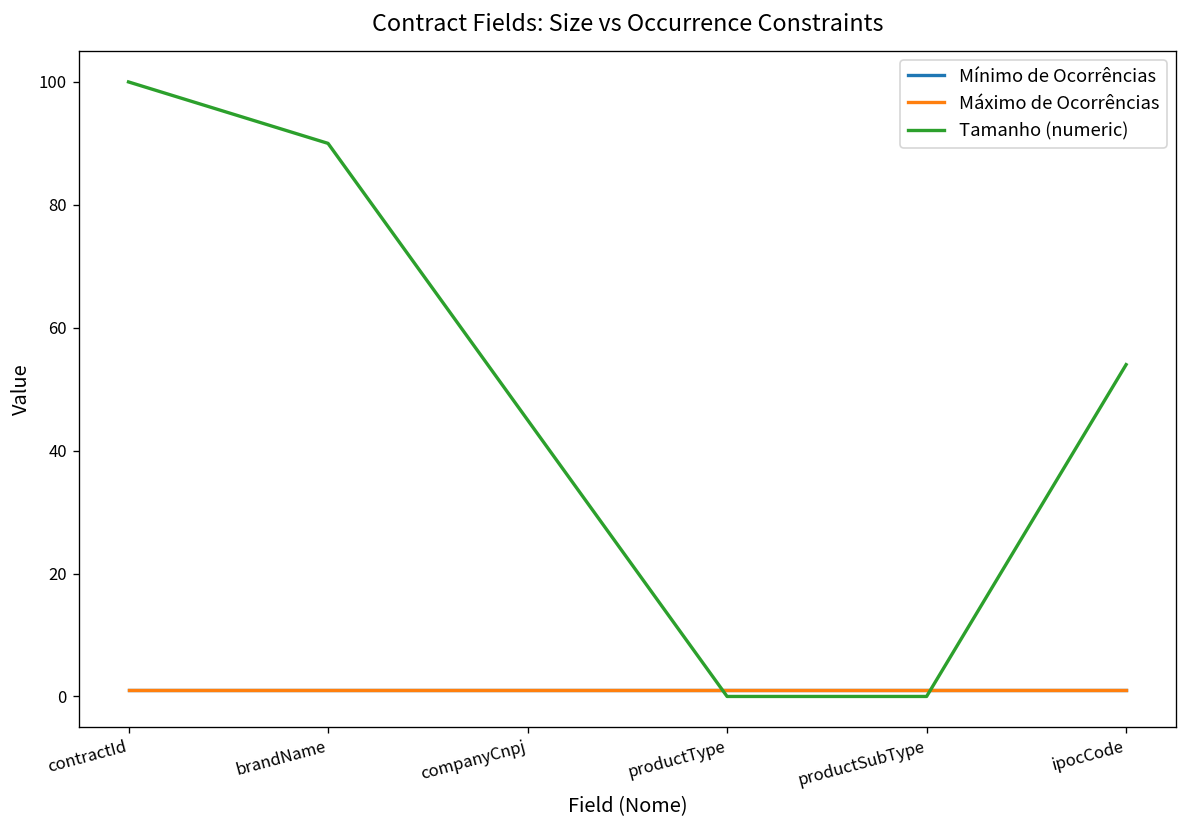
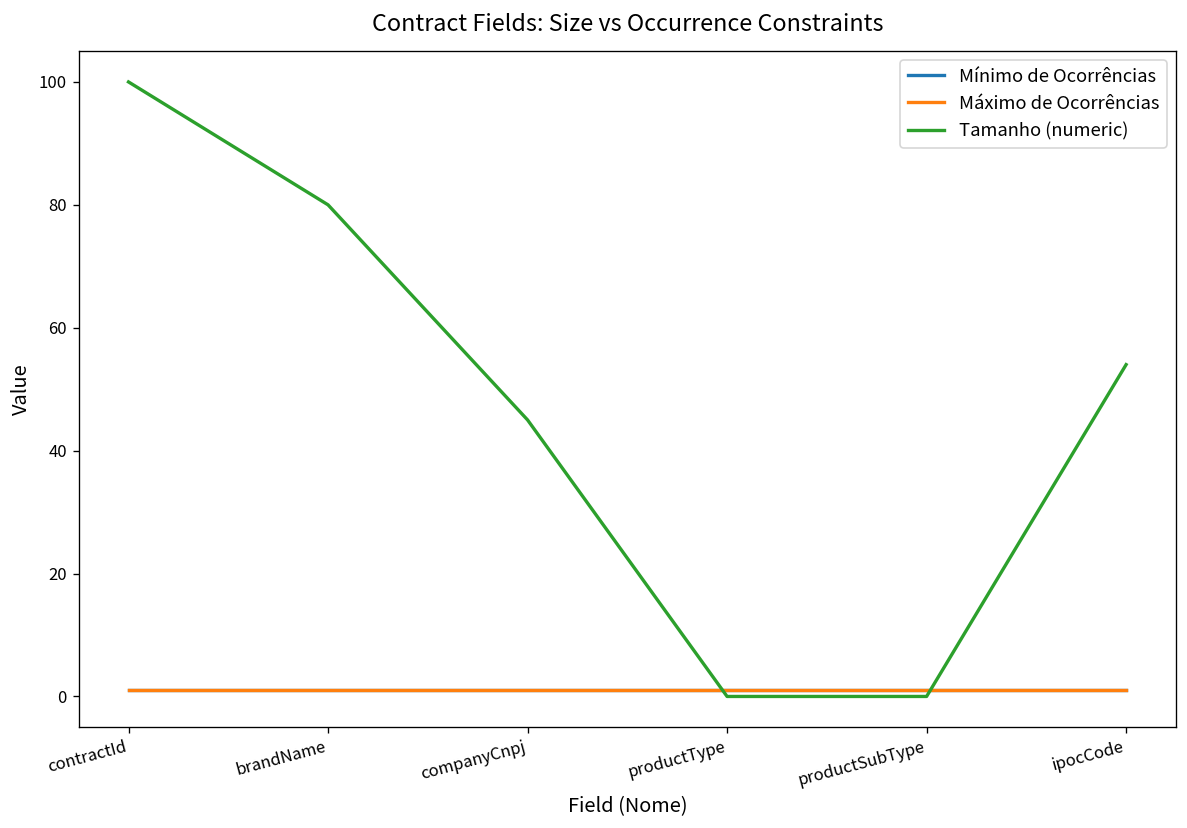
  {
    "Máximo de Ocorrências": {
      "contractId": 1,
      "brandName": 1,
      "companyCnpj": 1,
      "productType": 1,
      "productSubType": 1,
      "ipocCode": 1
    },
    "Tamanho (numeric)": {
      "contractId": 100,
-     "brandName": 90,
+     "brandName": 80,
      "companyCnpj": 45,
      "productType": 0,
      "productSubType": 0,
      "ipocCode": 54
    }
  }
